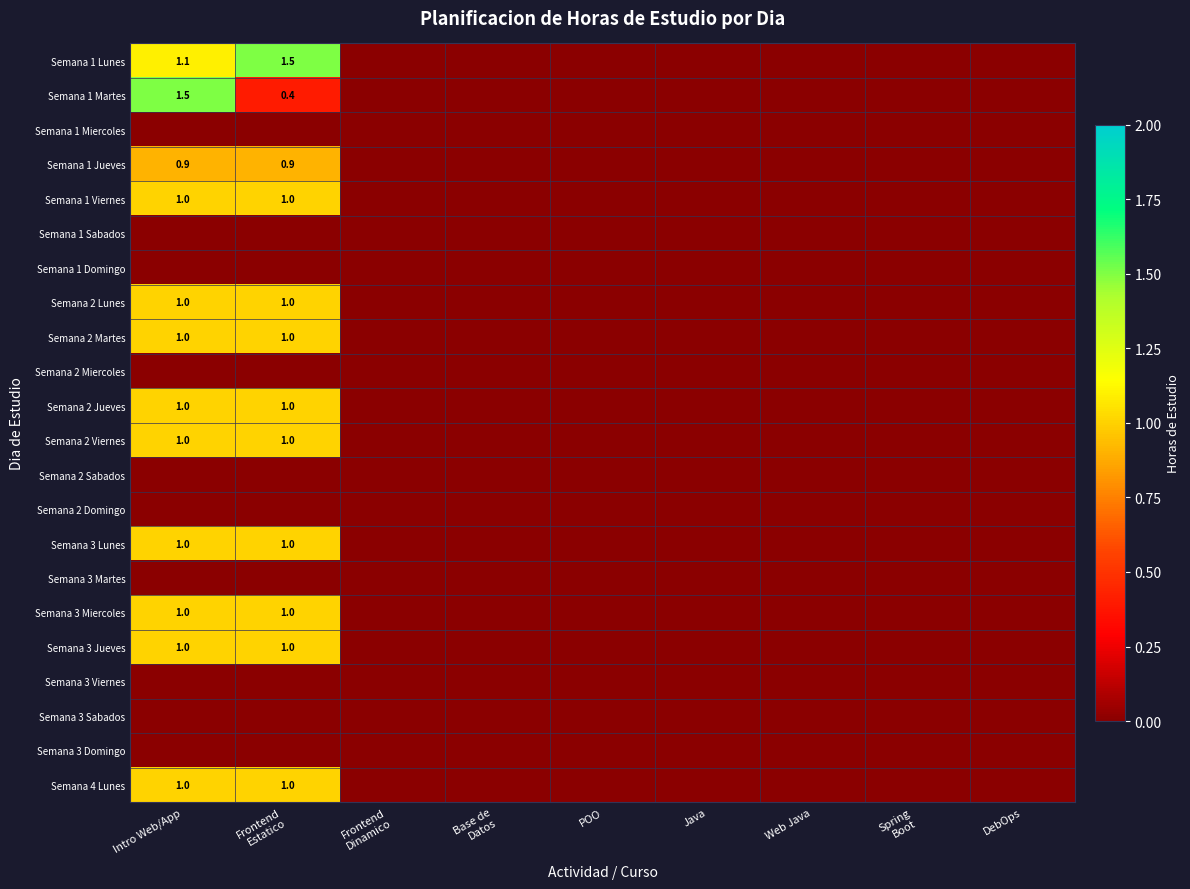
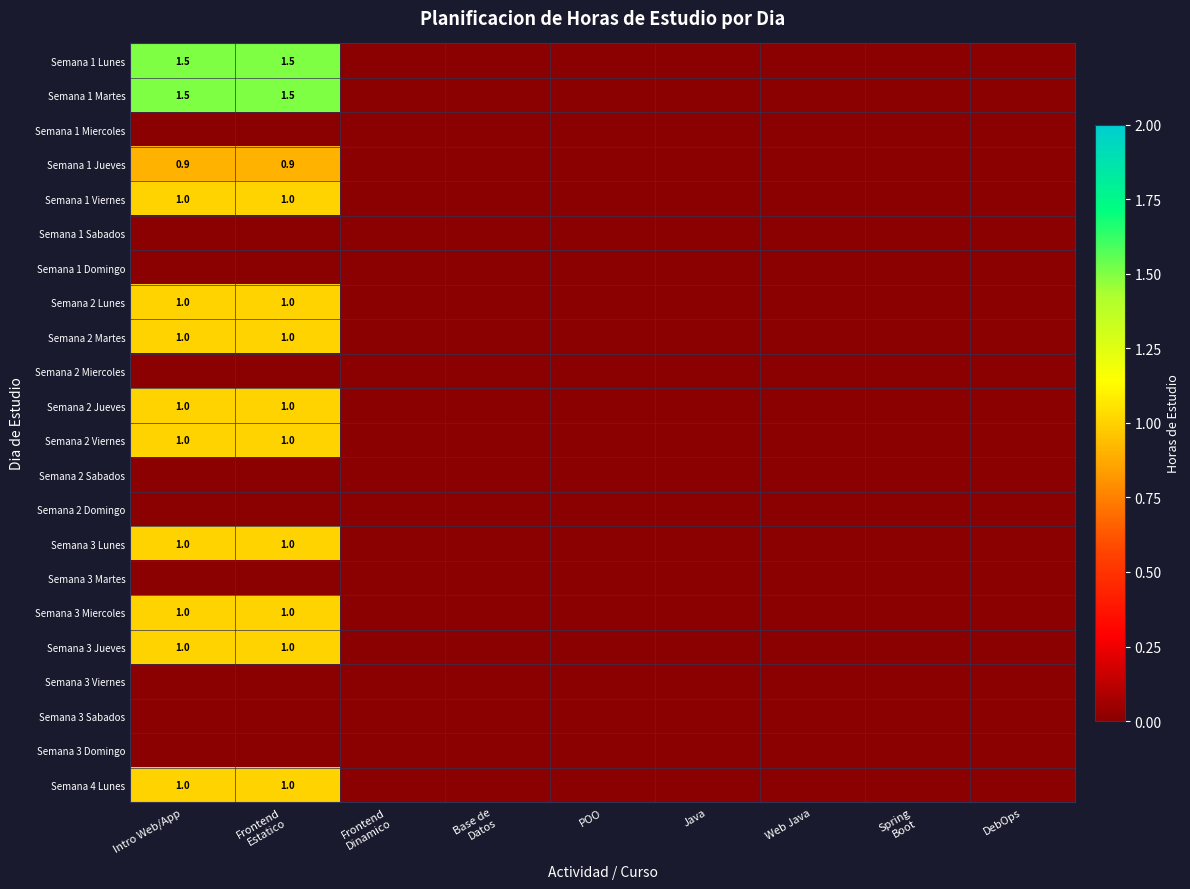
  {
    "Semana 1 Lunes": {
-     "Intro Web/App": 1.1,
+     "Intro Web/App": 1.5,
      "Frontend Estatico": 1.5
    },
    "Semana 1 Martes": {
      "Intro Web/App": 1.5,
-     "Frontend Estatico": 0.4
+     "Frontend Estatico": 1.5
    },
    "Semana 1 Jueves": {
      "Intro Web/App": 0.9,
      "Frontend Estatico": 0.9
    },
    "Semana 1 Viernes": {
      "Intro Web/App": 1.0,
      "Frontend Estatico": 1.0
    },
    "Semana 2 Lunes": {
      "Intro Web/App": 1.0,
      "Frontend Estatico": 1.0
    },
    "Semana 2 Martes": {
      "Intro Web/App": 1.0,
      "Frontend Estatico": 1.0
    },
    "Semana 2 Jueves": {
      "Intro Web/App": 1.0,
      "Frontend Estatico": 1.0
    },
    "Semana 2 Viernes": {
      "Intro Web/App": 1.0,
      "Frontend Estatico": 1.0
    },
    "Semana 3 Lunes": {
      "Intro Web/App": 1.0,
      "Frontend Estatico": 1.0
    },
    "Semana 3 Miercoles": {
      "Intro Web/App": 1.0,
      "Frontend Estatico": 1.0
    },
    "Semana 3 Jueves": {
      "Intro Web/App": 1.0,
      "Frontend Estatico": 1.0
    },
    "Semana 4 Lunes": {
      "Intro Web/App": 1.0,
      "Frontend Estatico": 1.0
    }
  }
